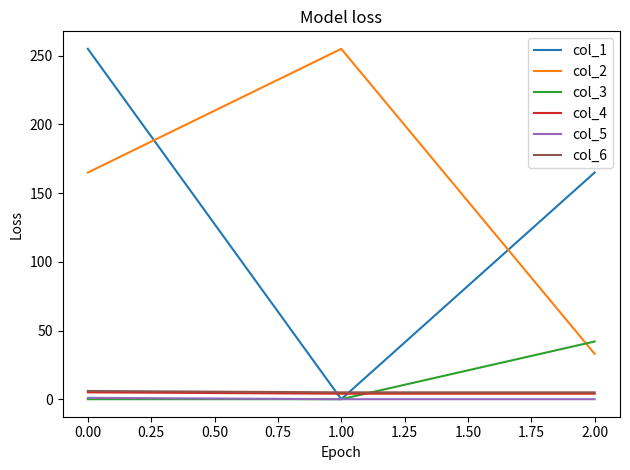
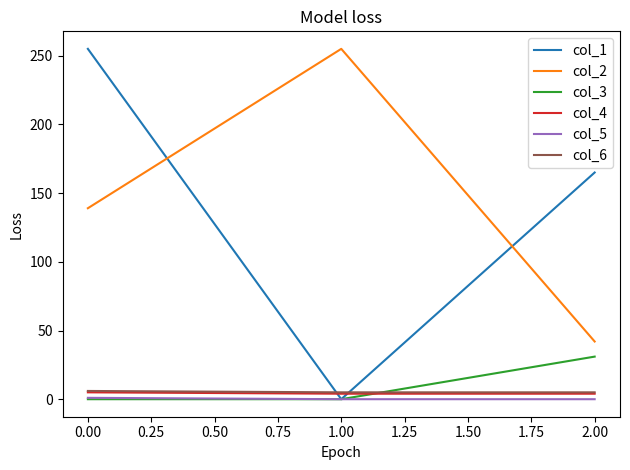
  {
    "col_1": {
      "0.00": 255,
      "2.00": 165
    },
    "col_2": {
-     "0.00": 165,
+     "0.00": 139,
      "1.00": 255,
-     "2.00": 33
+     "2.00": 42
    },
    "col_3": {
-     "2.00": 42
+     "2.00": 31
    },
    "col_5": {
      "2.00": 0
    }
  }
